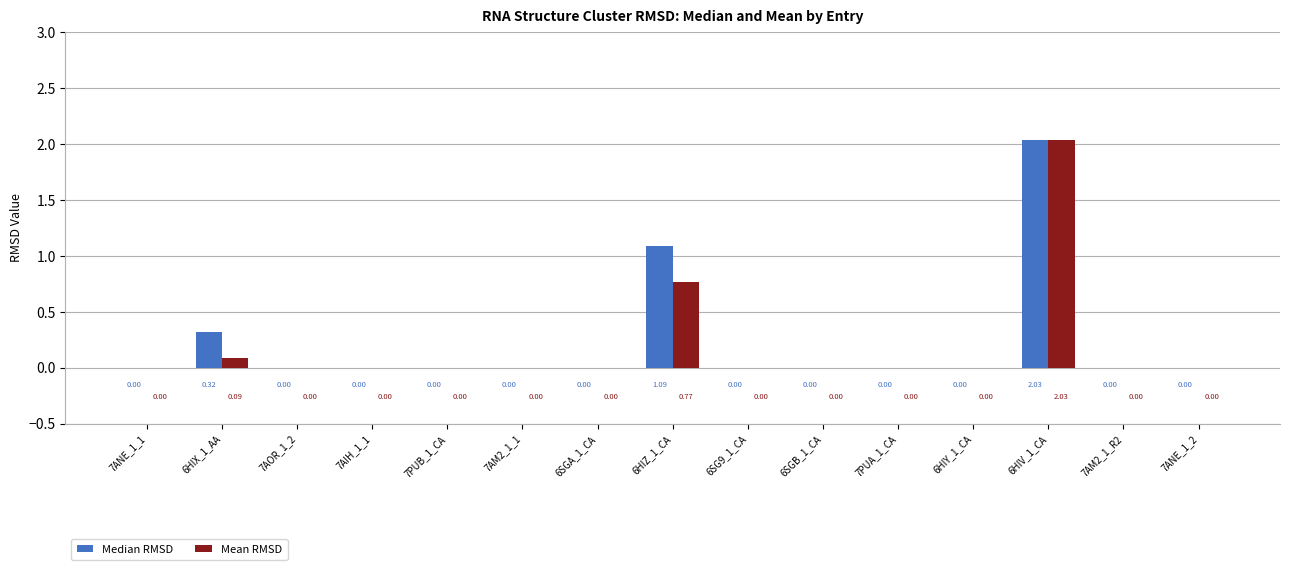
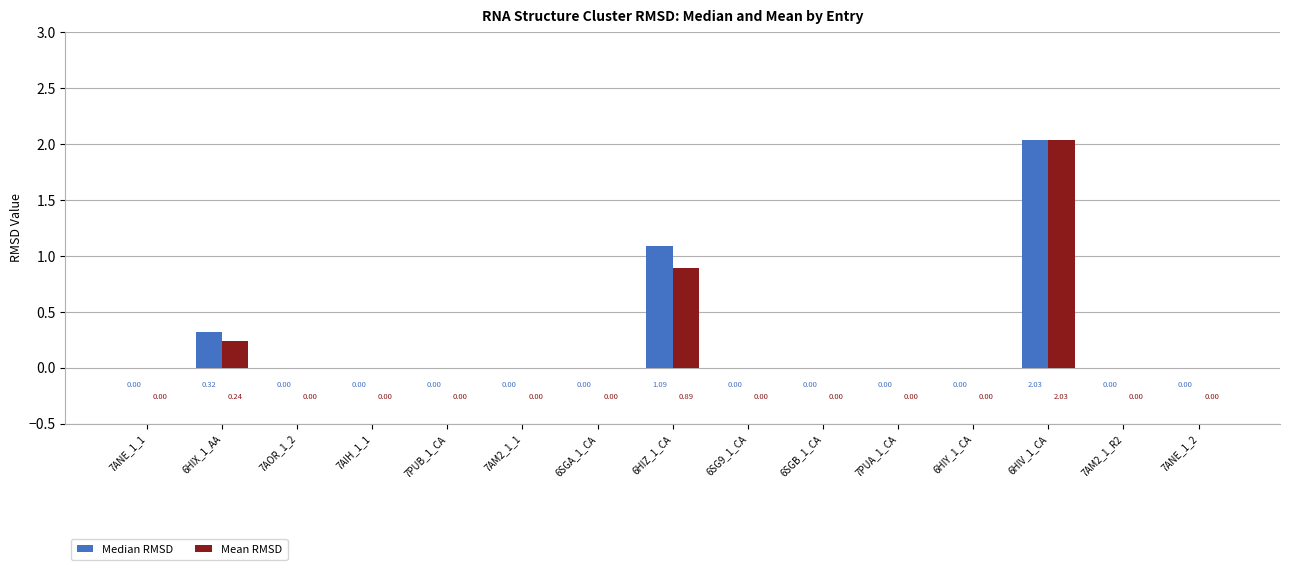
  {
    "Median RMSD": {
      "7ANE_1_1": 0.00,
      "7AOR_1_2": 0.00,
      "7AIH_1_1": 0.00,
      "7PUB_1_CA": 0.00,
      "7AM2_1_1": 0.00,
      "6SGA_1_CA": 0.00,
      "6SG9_1_CA": 0.00,
      "6SGB_1_CA": 0.00,
      "7PUA_1_CA": 0.00,
      "6HIY_1_CA": 0.00,
      "7AM2_1_R2": 0.00,
      "7ANE_1_2": 0.00
    },
    "Mean RMSD": {
      "7ANE_1_1": 0.00,
-     "6HIX_1_AA": 0.09,
+     "6HIX_1_AA": 0.24,
      "7AOR_1_2": 0.00,
      "7AIH_1_1": 0.00,
      "7PUB_1_CA": 0.00,
      "7AM2_1_1": 0.00,
      "6SGA_1_CA": 0.00,
-     "6HIZ_1_CA": 0.77,
+     "6HIZ_1_CA": 0.89,
      "6SG9_1_CA": 0.00,
      "6SGB_1_CA": 0.00,
      "7PUA_1_CA": 0.00,
      "6HIY_1_CA": 0.00,
      "7AM2_1_R2": 0.00,
      "7ANE_1_2": 0.00
    }
  }
